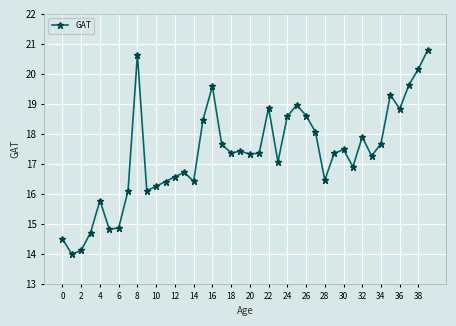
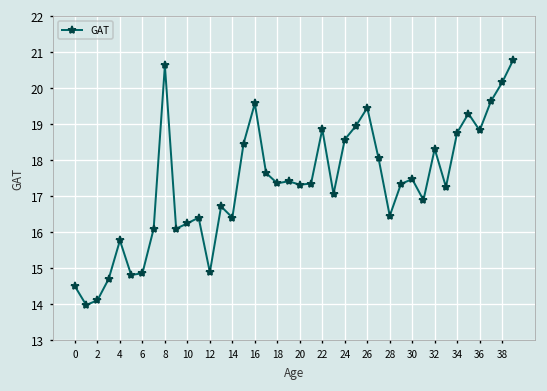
  {
    "0": 14.5,
    "2": 14.1,
    "4": 15.8,
    "6": 14.9,
    "8": 20.6,
    "10": 16.3,
-   "12": 16.6,
+   "12": 14.9,
    "14": 16.4,
    "16": 19.6,
    "18": 17.4,
    "20": 17.3,
    "22": 18.9,
    "24": 18.6,
-   "26": 18.6,
+   "26": 19.5,
    "28": 16.5,
    "30": 17.5,
-   "32": 17.9,
-   "34": 17.7,
+   "32": 18.3,
+   "34": 18.8,
    "36": 18.8,
    "38": 20.2
  }
